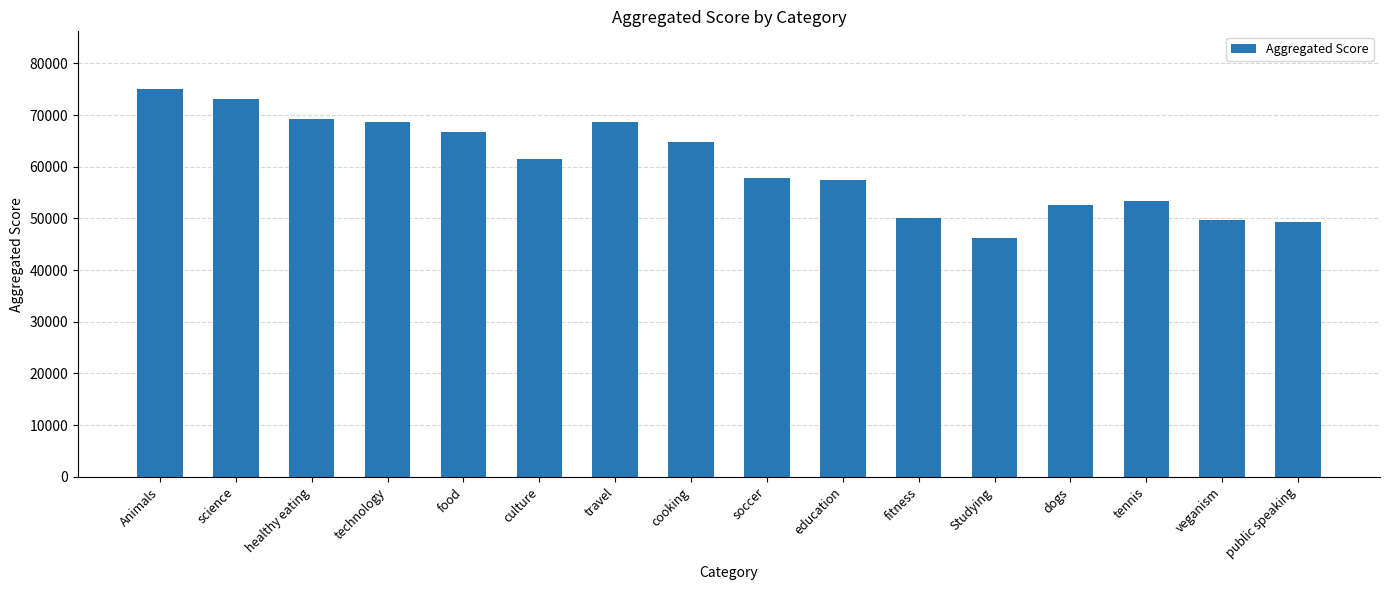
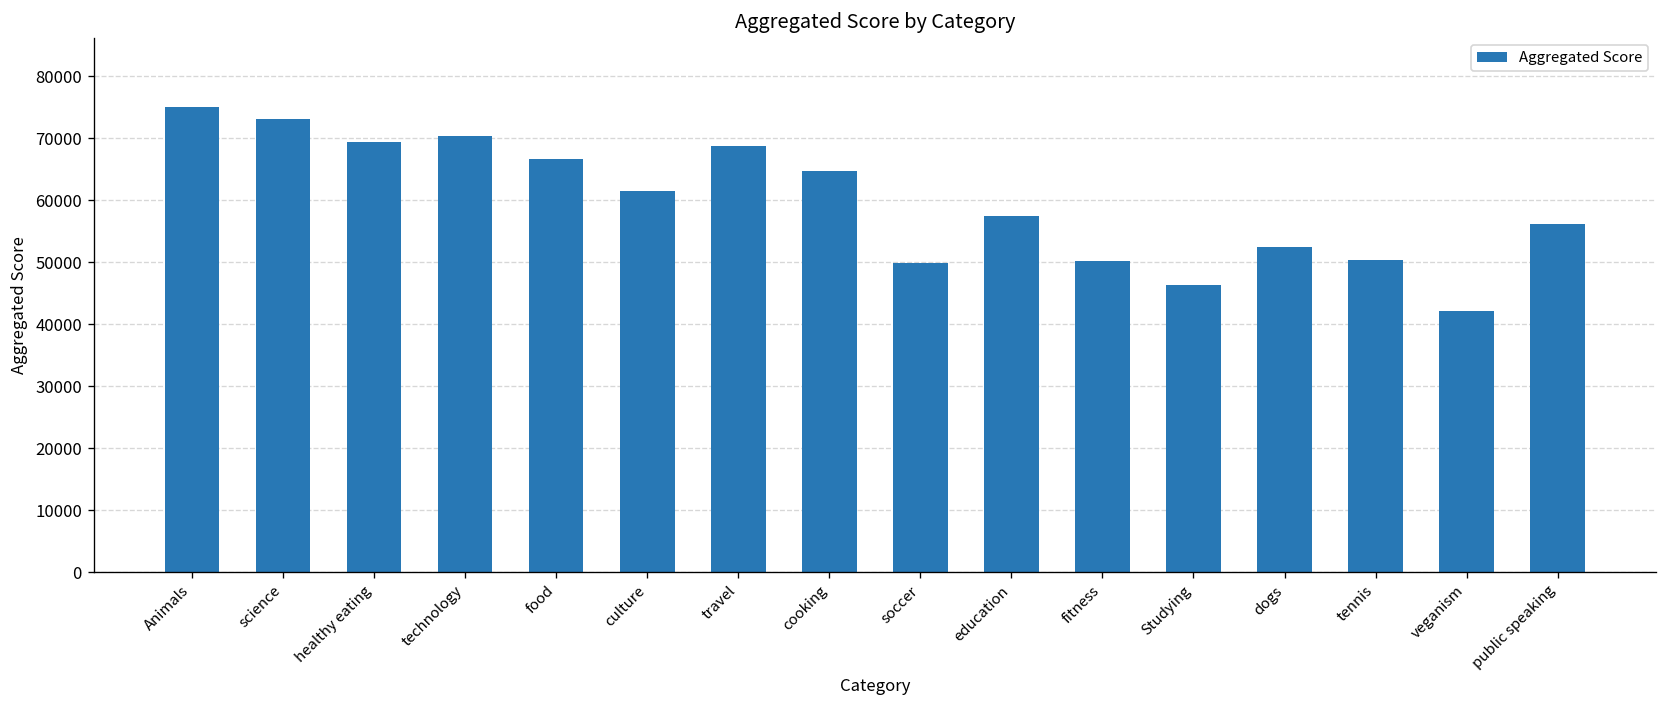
  {
    "Animals": 75000,
    "science": 73000,
    "healthy eating": 69000,
-   "technology": 69000,
+   "technology": 70000,
    "food": 67000,
    "culture": 61000,
    "travel": 69000,
    "cooking": 65000,
-   "soccer": 58000,
+   "soccer": 50000,
    "education": 57000,
    "fitness": 50000,
    "Studying": 46000,
    "dogs": 53000,
-   "tennis": 53000,
-   "veganism": 50000,
-   "public speaking": 49000
+   "tennis": 50000,
+   "veganism": 42000,
+   "public speaking": 56000
  }
